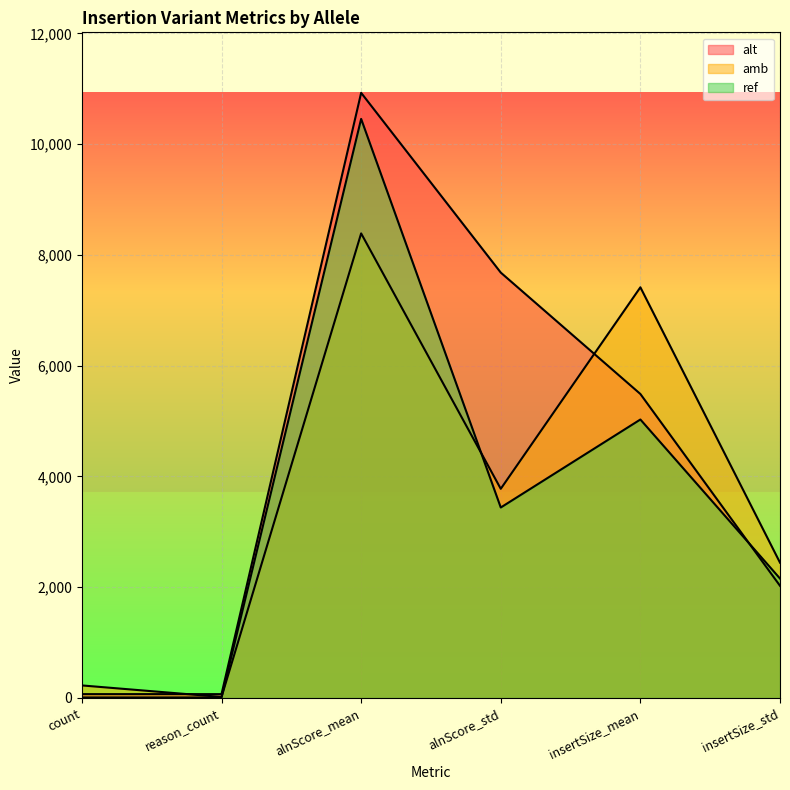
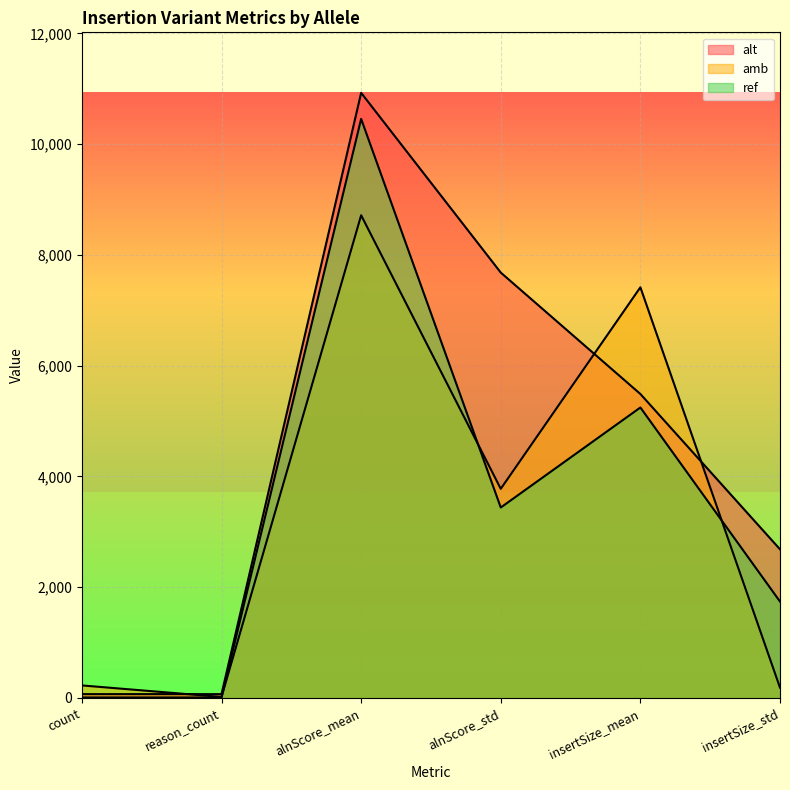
  {
    "alt": {
      "count": "100",
      "reason_count": "100",
      "alnScore_mean": "10,900",
      "alnScore_std": "7,700",
      "insertSize_mean": "5,500",
-     "insertSize_std": "2,000"
+     "insertSize_std": "2,700"
    },
    "amb": {
      "count": "200",
-     "alnScore_mean": "8,400",
+     "alnScore_mean": "8,700",
      "alnScore_std": "3,800",
      "insertSize_mean": "7,400",
-     "insertSize_std": "2,400"
+     "insertSize_std": "200"
    },
    "ref": {
      "count": "0",
      "alnScore_mean": "10,500",
      "alnScore_std": "3,400",
-     "insertSize_mean": "5,000",
-     "insertSize_std": "2,200"
+     "insertSize_mean": "5,200",
+     "insertSize_std": "1,700"
    }
  }
